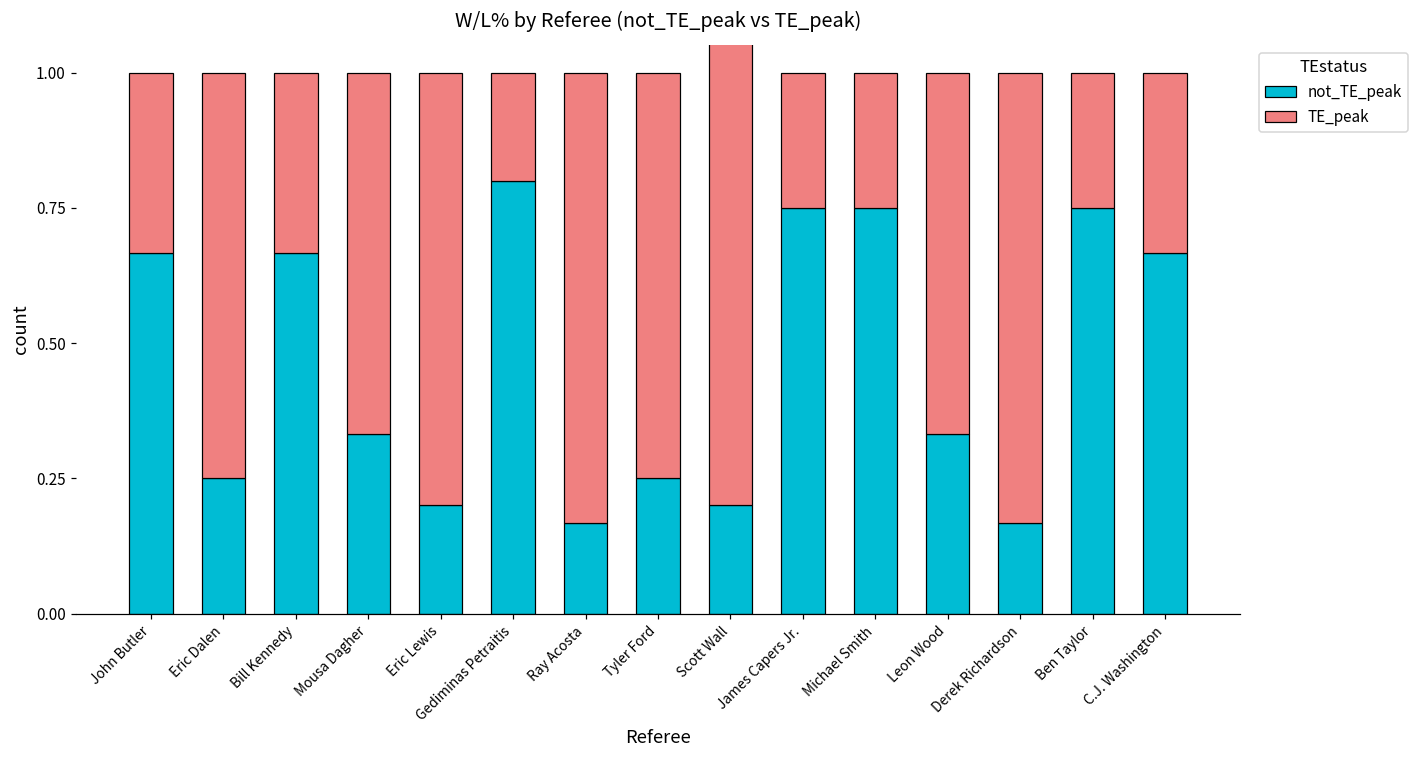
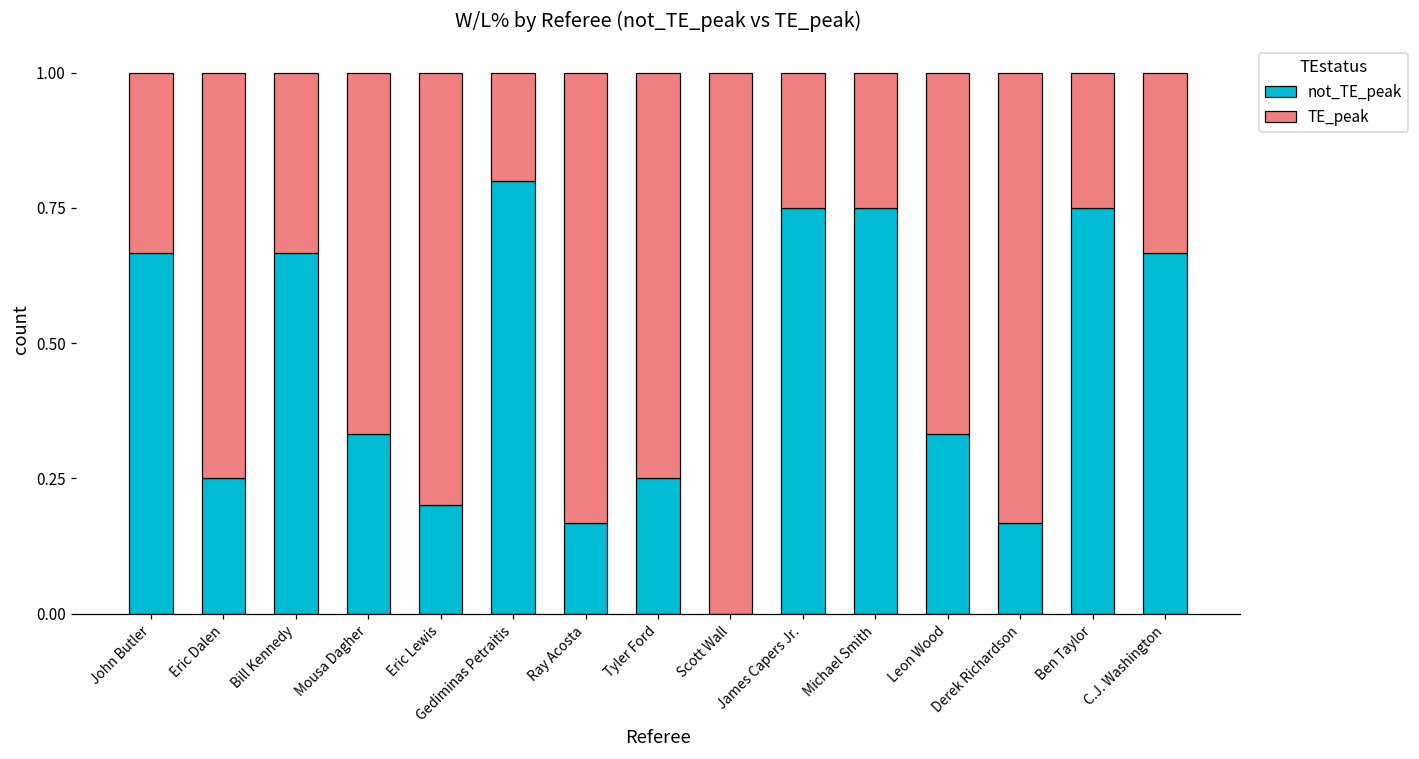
  {
    "not_TE_peak": {
      "John Butler": 0.67,
      "Eric Dalen": 0.25,
      "Bill Kennedy": 0.67,
      "Mousa Dagher": 0.33,
      "Eric Lewis": 0.2,
      "Gediminas Petraitis": 0.8,
      "Ray Acosta": 0.17,
      "Tyler Ford": 0.25,
-     "Scott Wall": 0.2,
+     "Scott Wall": 0.0,
      "James Capers Jr.": 0.75,
      "Michael Smith": 0.75,
      "Leon Wood": 0.33,
      "Derek Richardson": 0.17,
      "Ben Taylor": 0.75,
      "C.J. Washington": 0.67
    },
    "TE_peak": {
      "John Butler": 0.33,
      "Eric Dalen": 0.75,
      "Bill Kennedy": 0.33,
      "Mousa Dagher": 0.67,
      "Eric Lewis": 0.8,
      "Gediminas Petraitis": 0.2,
      "Ray Acosta": 0.83,
      "Tyler Ford": 0.75,
      "James Capers Jr.": 0.25,
      "Michael Smith": 0.25,
      "Leon Wood": 0.67,
      "Derek Richardson": 0.83,
      "Ben Taylor": 0.25,
      "C.J. Washington": 0.33
    }
  }
